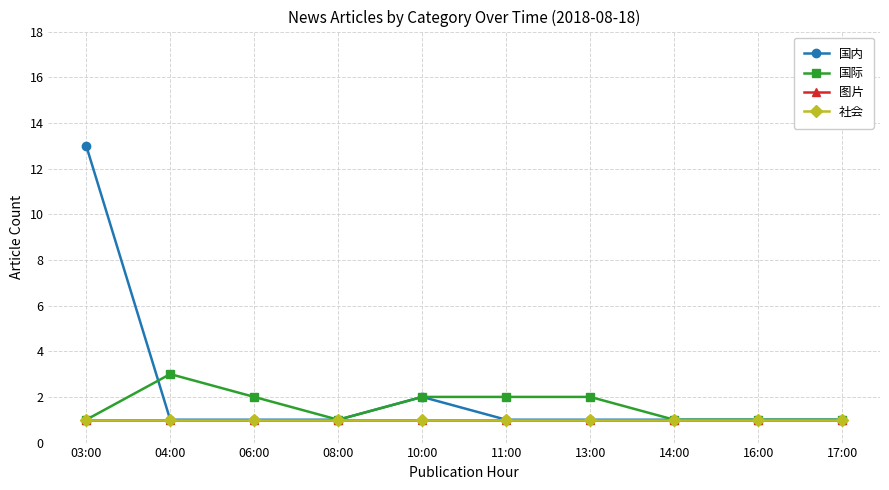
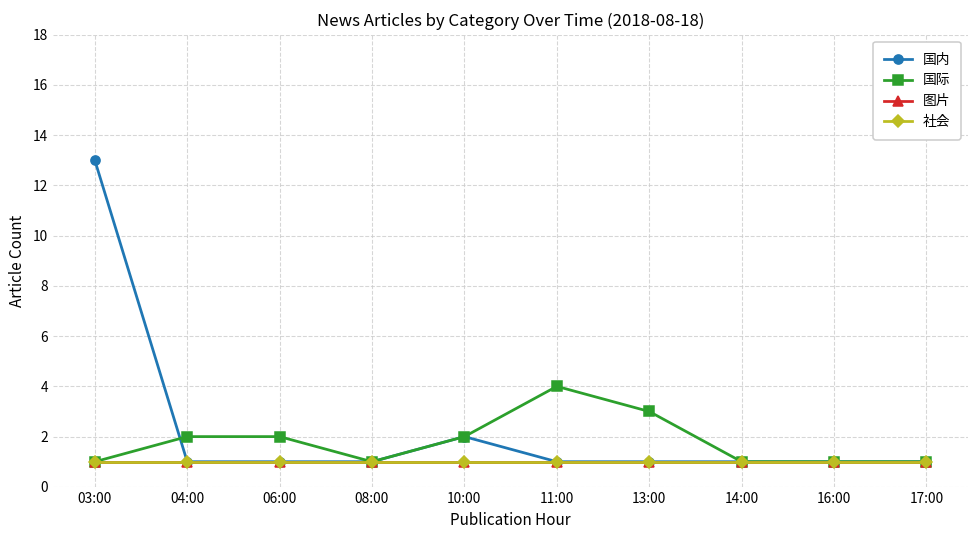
  {
    "国内": {
      "03:00": 13
    },
    "国际": {
-     "04:00": 3,
+     "04:00": 2,
      "06:00": 2,
-     "11:00": 2,
-     "13:00": 2
+     "11:00": 4,
+     "13:00": 3
    },
    "社会": {
      "10:00": 1
    }
  }
